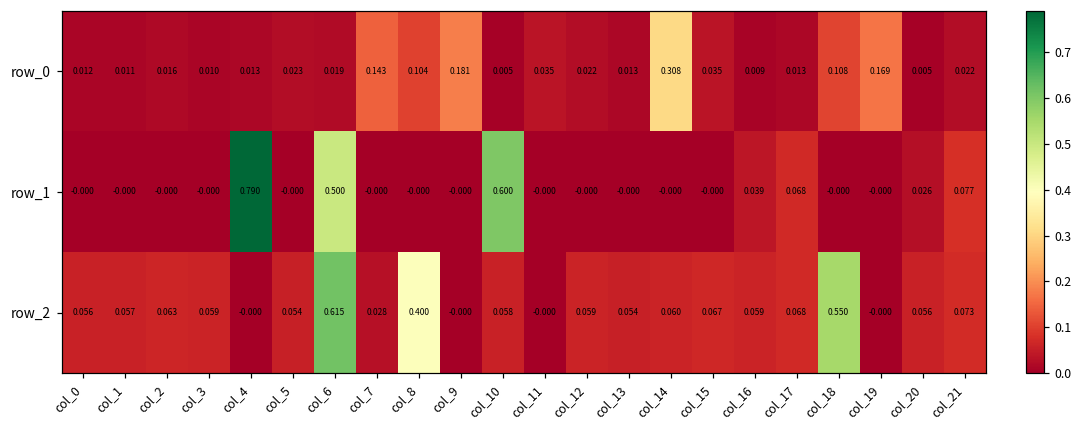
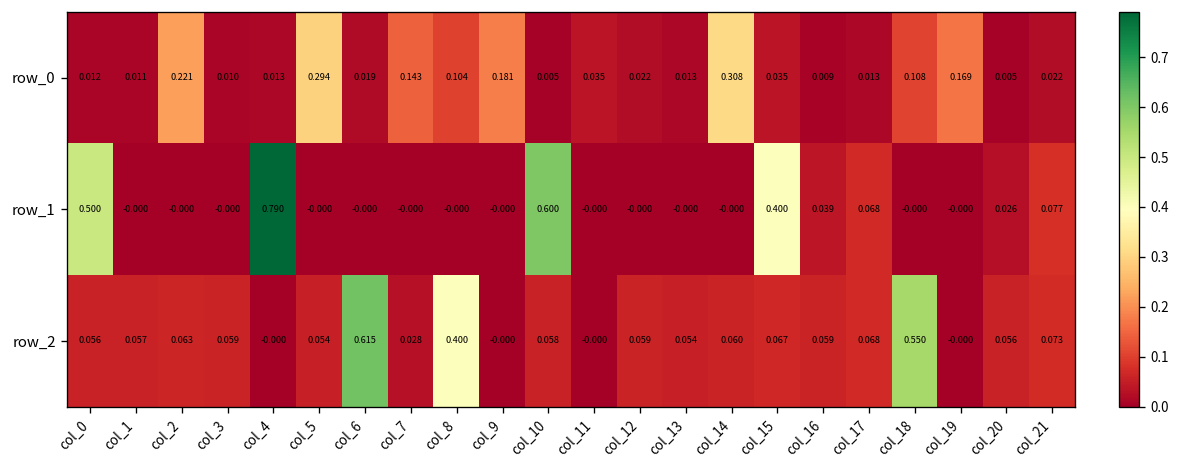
  {
    "row_0": {
      "col_0": 0.012,
      "col_1": 0.011,
-     "col_2": 0.016,
+     "col_2": 0.221,
      "col_3": 0.010,
      "col_4": 0.013,
-     "col_5": 0.023,
+     "col_5": 0.294,
      "col_6": 0.019,
      "col_7": 0.143,
      "col_8": 0.104,
      "col_9": 0.181,
      "col_10": 0.005,
      "col_11": 0.035,
      "col_12": 0.022,
      "col_13": 0.013,
      "col_14": 0.308,
      "col_15": 0.035,
      "col_16": 0.009,
      "col_17": 0.013,
      "col_18": 0.108,
      "col_19": 0.169,
      "col_20": 0.005,
      "col_21": 0.022
    },
    "row_1": {
-     "col_0": -0.000,
+     "col_0": 0.500,
      "col_1": -0.000,
      "col_2": -0.000,
      "col_3": -0.000,
      "col_4": 0.790,
      "col_5": -0.000,
-     "col_6": 0.500,
+     "col_6": -0.000,
      "col_7": -0.000,
      "col_8": -0.000,
      "col_9": -0.000,
      "col_10": 0.600,
      "col_11": -0.000,
      "col_12": -0.000,
      "col_13": -0.000,
      "col_14": -0.000,
-     "col_15": -0.000,
+     "col_15": 0.400,
      "col_16": 0.039,
      "col_17": 0.068,
      "col_18": -0.000,
      "col_19": -0.000,
      "col_20": 0.026,
      "col_21": 0.077
    },
    "row_2": {
      "col_0": 0.056,
      "col_1": 0.057,
      "col_2": 0.063,
      "col_3": 0.059,
      "col_4": -0.000,
      "col_5": 0.054,
      "col_6": 0.615,
      "col_7": 0.028,
      "col_8": 0.400,
      "col_9": -0.000,
      "col_10": 0.058,
      "col_11": -0.000,
      "col_12": 0.059,
      "col_13": 0.054,
      "col_14": 0.060,
      "col_15": 0.067,
      "col_16": 0.059,
      "col_17": 0.068,
      "col_18": 0.550,
      "col_19": -0.000,
      "col_20": 0.056,
      "col_21": 0.073
    }
  }
